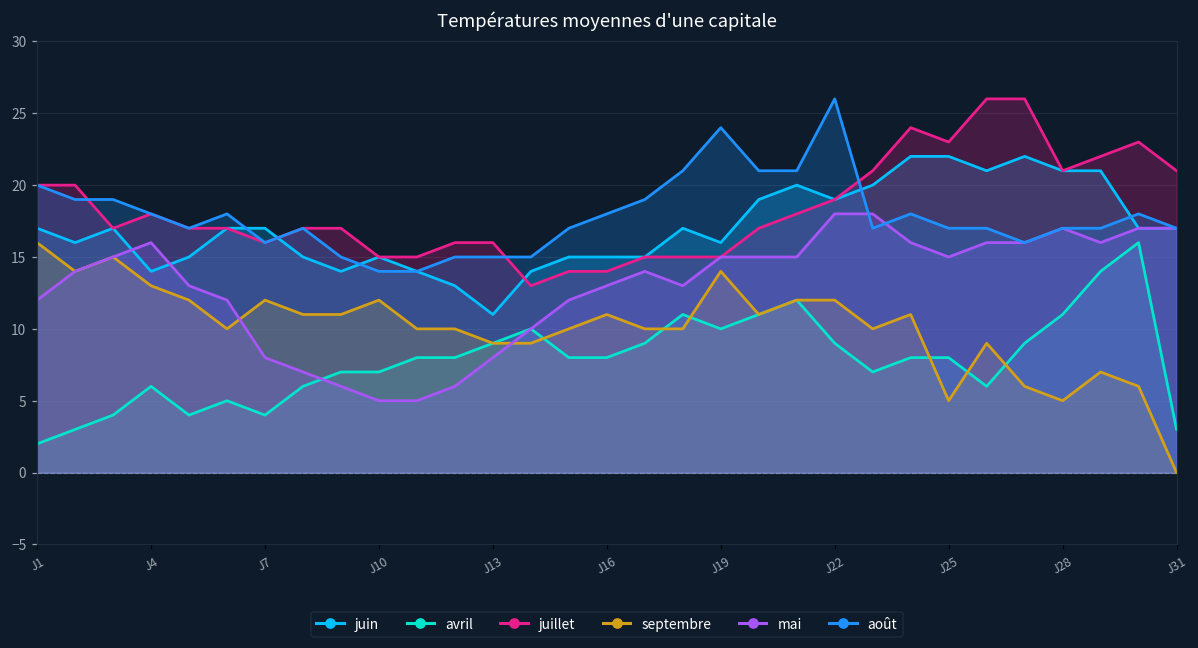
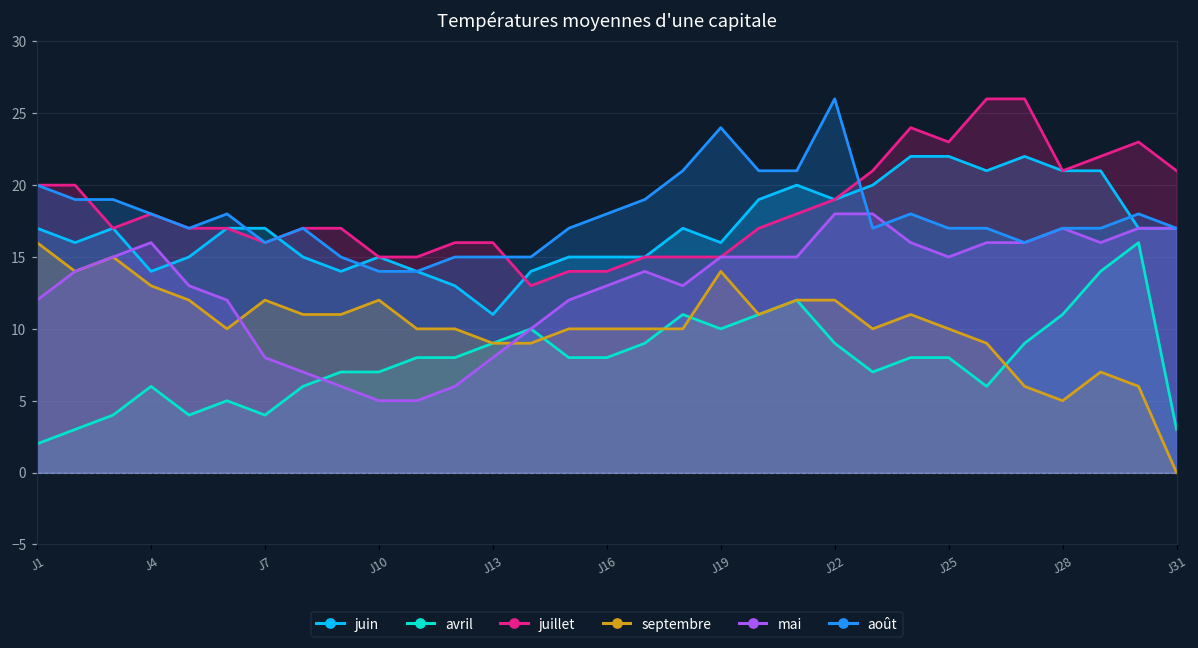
  {
    "septembre": {
      "J1": 16,
      "J4": 13,
      "J7": 12,
      "J10": 12,
-     "J16": 11,
+     "J16": 10,
      "J19": 14,
      "J22": 12,
-     "J25": 5,
+     "J25": 10,
      "J28": 5,
      "J31": 0
    }
  }
